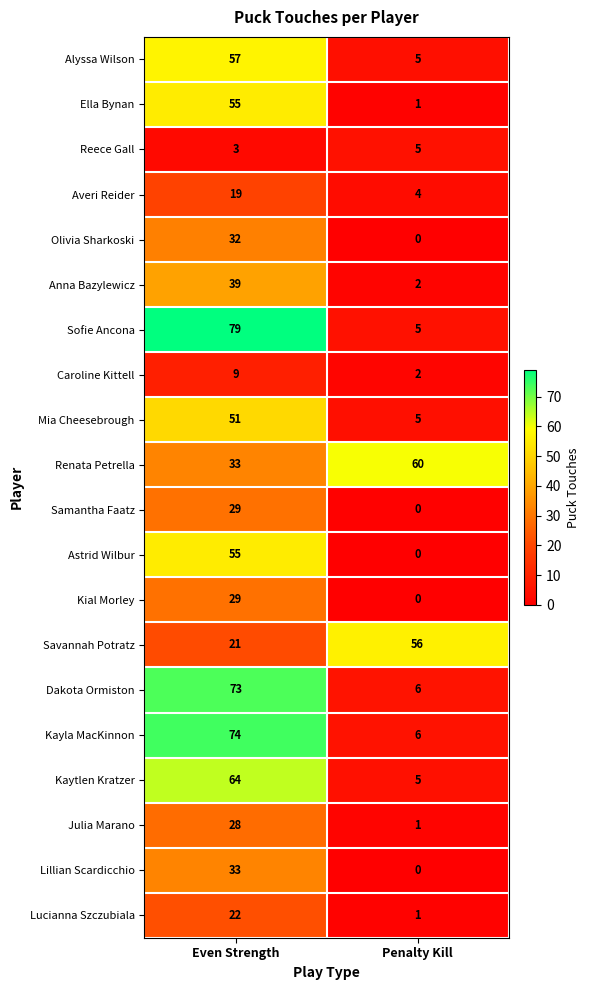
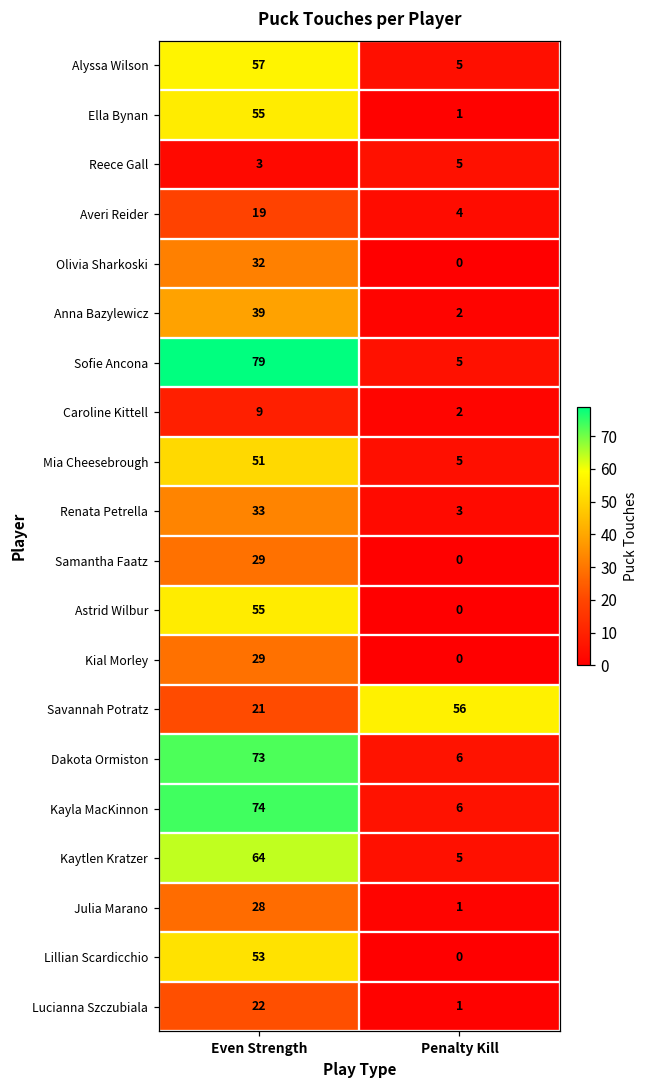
  {
    "Alyssa Wilson": {
      "Even Strength": 57,
      "Penalty Kill": 5
    },
    "Ella Bynan": {
      "Even Strength": 55,
      "Penalty Kill": 1
    },
    "Reece Gall": {
      "Even Strength": 3,
      "Penalty Kill": 5
    },
    "Averi Reider": {
      "Even Strength": 19,
      "Penalty Kill": 4
    },
    "Olivia Sharkoski": {
      "Even Strength": 32,
      "Penalty Kill": 0
    },
    "Anna Bazylewicz": {
      "Even Strength": 39,
      "Penalty Kill": 2
    },
    "Sofie Ancona": {
      "Even Strength": 79,
      "Penalty Kill": 5
    },
    "Caroline Kittell": {
      "Even Strength": 9,
      "Penalty Kill": 2
    },
    "Mia Cheesebrough": {
      "Even Strength": 51,
      "Penalty Kill": 5
    },
    "Renata Petrella": {
      "Even Strength": 33,
-     "Penalty Kill": 60
+     "Penalty Kill": 3
    },
    "Samantha Faatz": {
      "Even Strength": 29,
      "Penalty Kill": 0
    },
    "Astrid Wilbur": {
      "Even Strength": 55,
      "Penalty Kill": 0
    },
    "Kial Morley": {
      "Even Strength": 29,
      "Penalty Kill": 0
    },
    "Savannah Potratz": {
      "Even Strength": 21,
      "Penalty Kill": 56
    },
    "Dakota Ormiston": {
      "Even Strength": 73,
      "Penalty Kill": 6
    },
    "Kayla MacKinnon": {
      "Even Strength": 74,
      "Penalty Kill": 6
    },
    "Kaytlen Kratzer": {
      "Even Strength": 64,
      "Penalty Kill": 5
    },
    "Julia Marano": {
      "Even Strength": 28,
      "Penalty Kill": 1
    },
    "Lillian Scardicchio": {
-     "Even Strength": 33,
+     "Even Strength": 53,
      "Penalty Kill": 0
    },
    "Lucianna Szczubiala": {
      "Even Strength": 22,
      "Penalty Kill": 1
    }
  }
